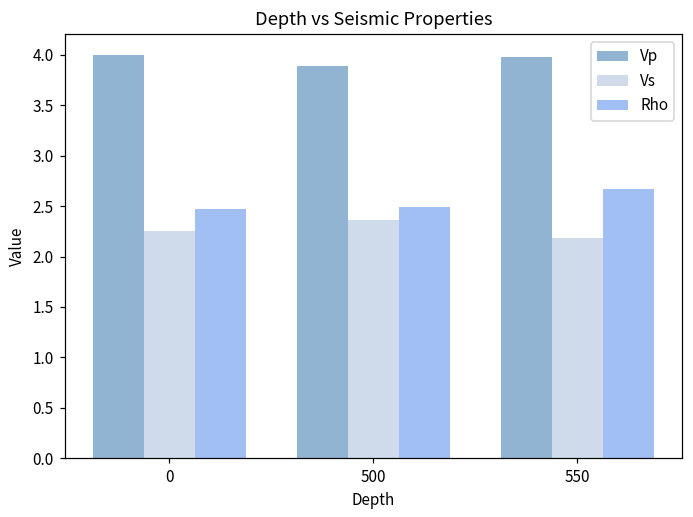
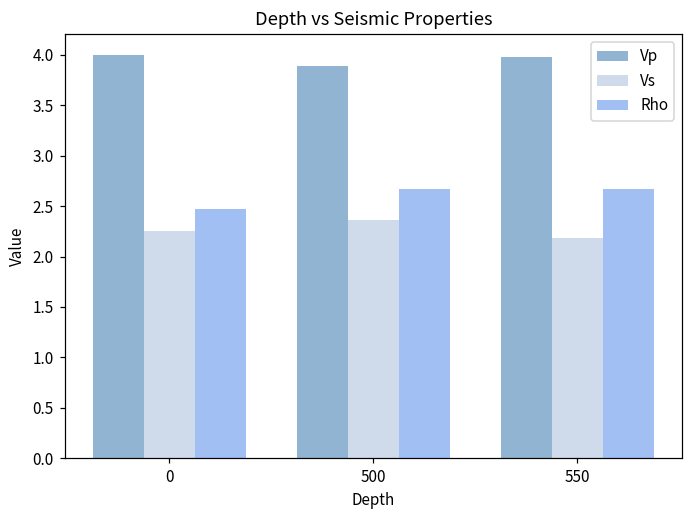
  {
    "Vp": {
      "0": 4.0,
      "500": 3.9,
      "550": 4.0
    },
    "Vs": {
      "0": 2.3,
      "500": 2.4,
      "550": 2.2
    },
    "Rho": {
      "0": 2.5,
-     "500": 2.5,
+     "500": 2.7,
      "550": 2.7
    }
  }
